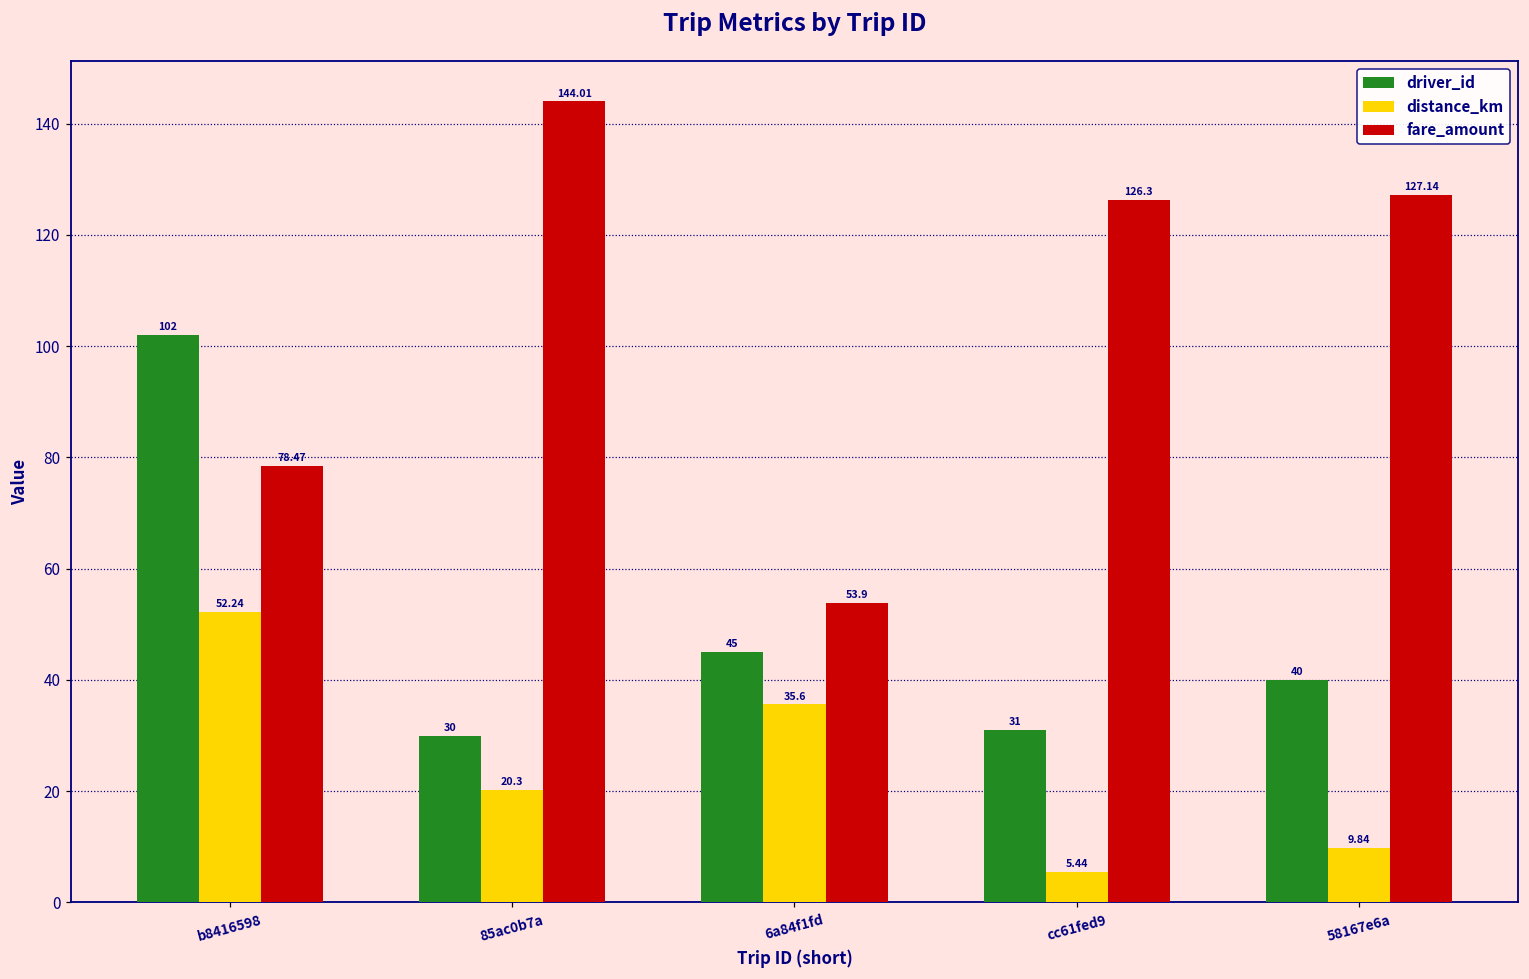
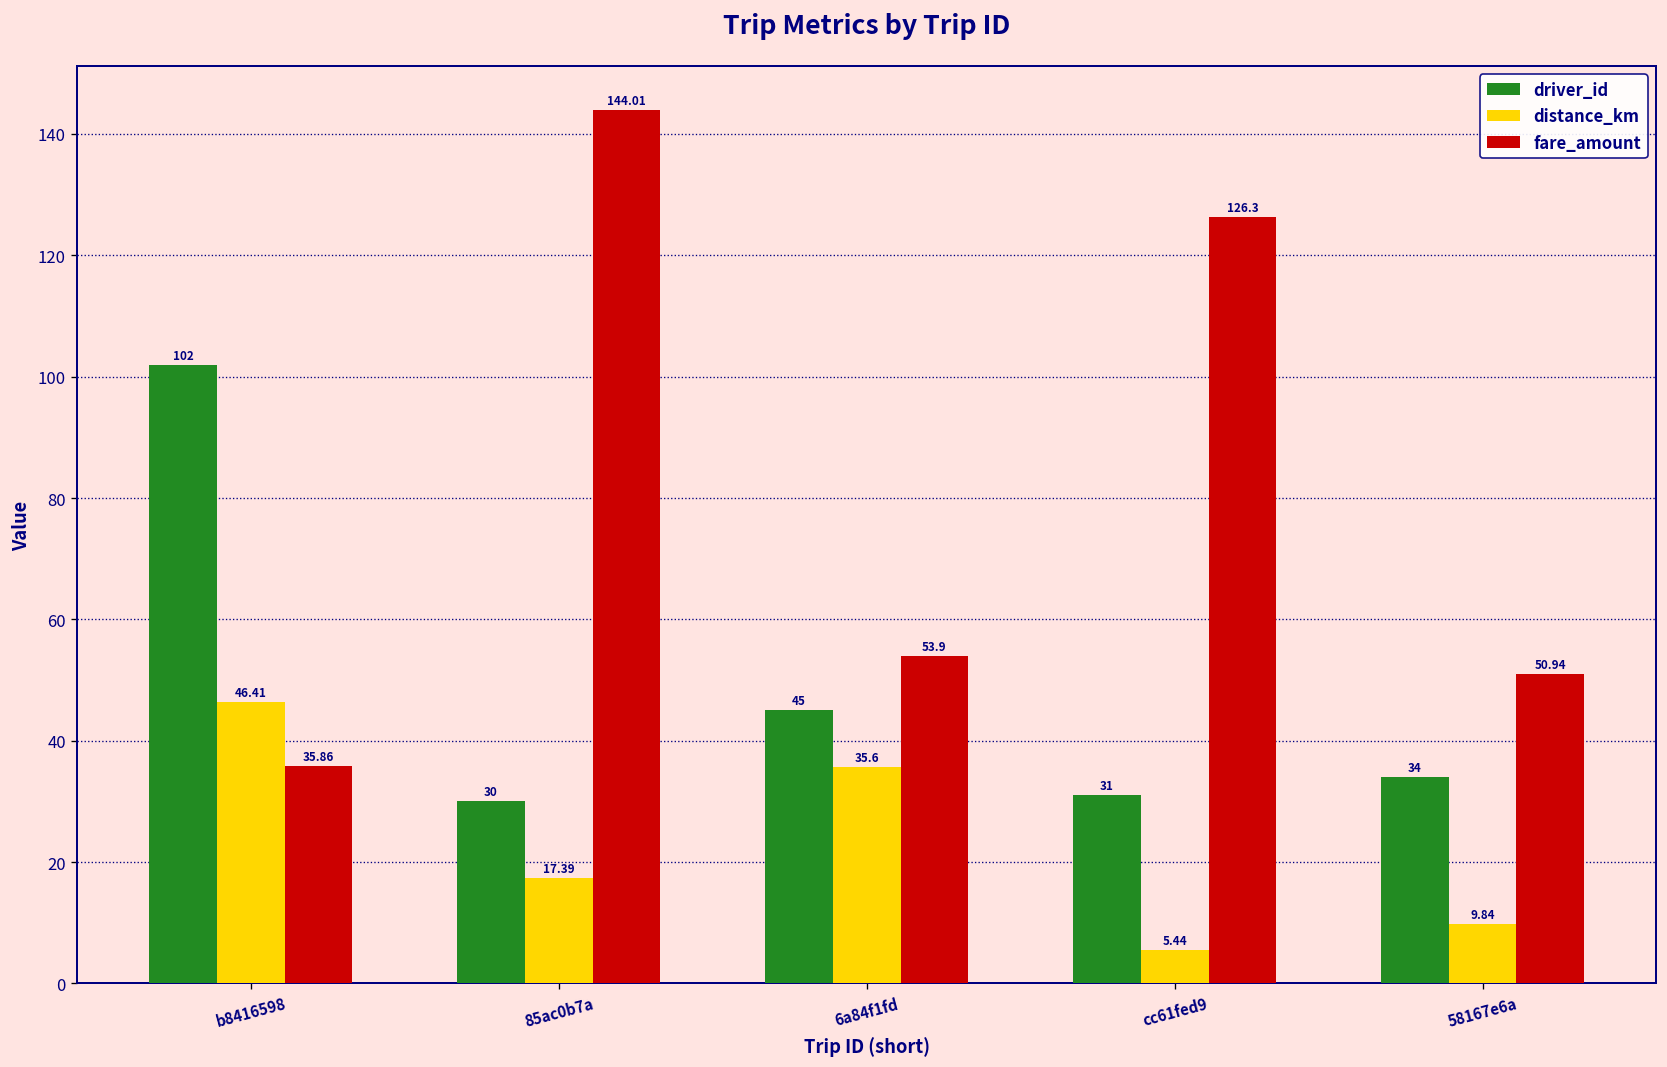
  {
    "driver_id": {
      "b8416598": 102,
      "85ac0b7a": 30,
      "6a84f1fd": 45,
      "cc61fed9": 31,
-     "58167e6a": 40
+     "58167e6a": 34
    },
    "distance_km": {
-     "b8416598": 52.24,
-     "85ac0b7a": 20.3,
+     "b8416598": 46.41,
+     "85ac0b7a": 17.39,
      "6a84f1fd": 35.6,
      "cc61fed9": 5.44,
      "58167e6a": 9.84
    },
    "fare_amount": {
-     "b8416598": 78.47,
+     "b8416598": 35.86,
      "85ac0b7a": 144.01,
      "6a84f1fd": 53.9,
      "cc61fed9": 126.3,
-     "58167e6a": 127.14
+     "58167e6a": 50.94
    }
  }
